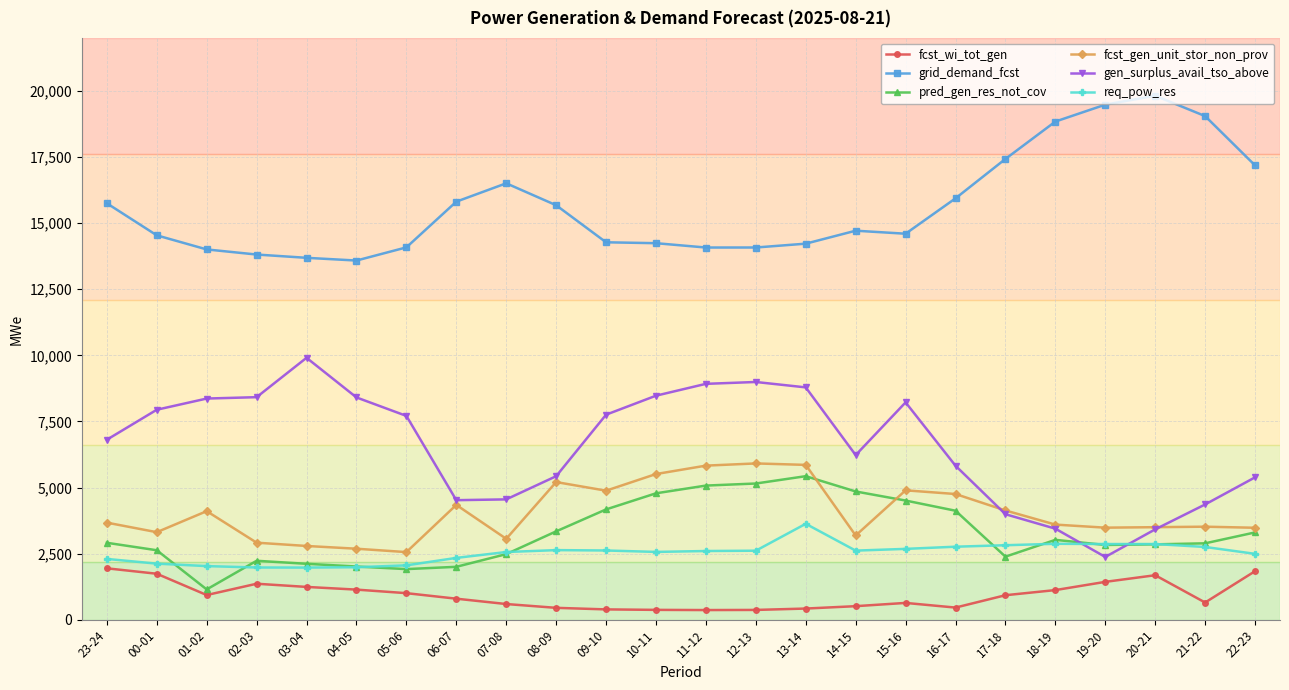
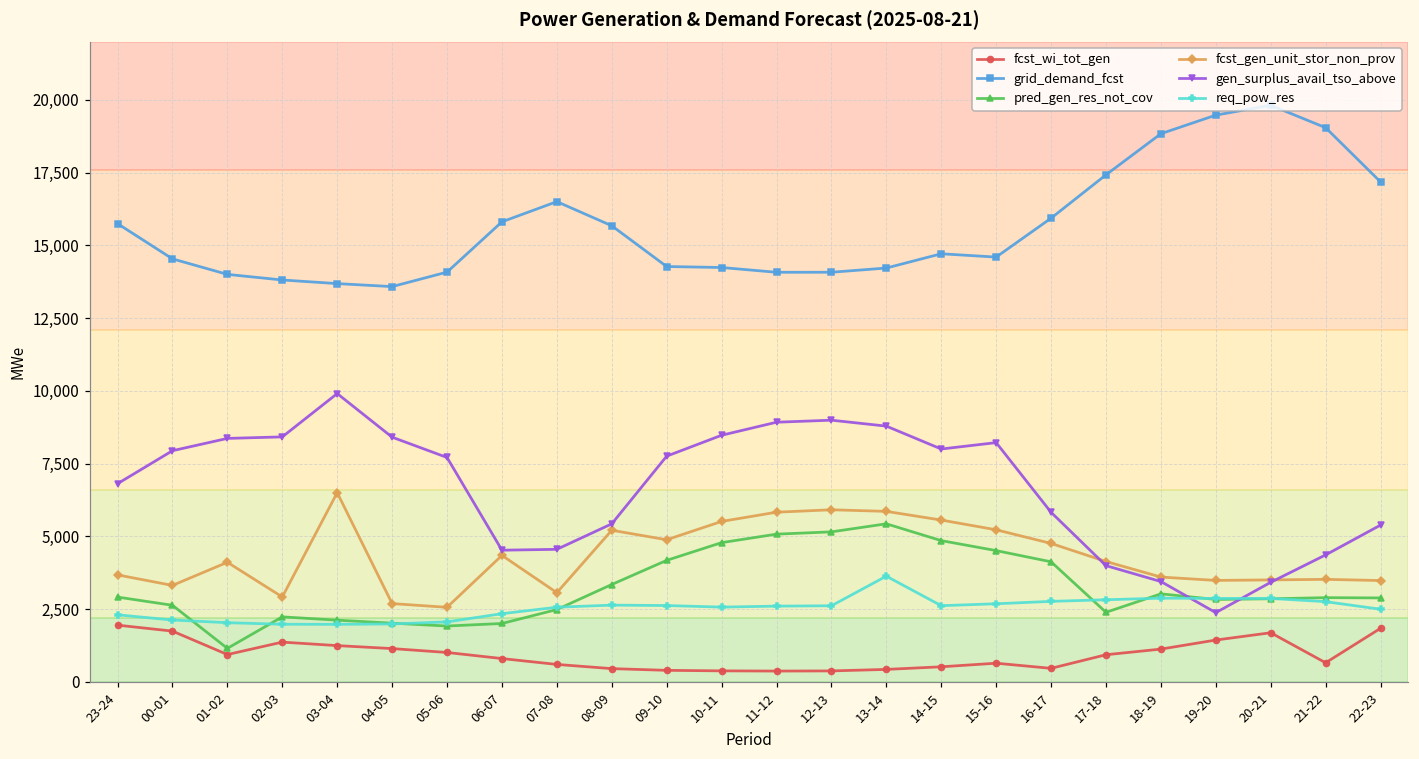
  {
    "fcst_wi_tot_gen": {
      "23-24": "1,900",
      "00-01": "1,700",
      "01-02": "900",
      "02-03": "1,400",
      "03-04": "1,200",
      "04-05": "1,100",
      "05-06": "1,000",
      "06-07": "800",
      "07-08": "600",
      "08-09": "500",
      "09-10": "400",
      "10-11": "400",
      "11-12": "400",
      "12-13": "400",
      "13-14": "400",
      "14-15": "500",
      "15-16": "600",
      "16-17": "500",
      "17-18": "900",
      "18-19": "1,100",
      "19-20": "1,400",
      "20-21": "1,700",
      "21-22": "700",
      "22-23": "1,800"
    },
    "grid_demand_fcst": {
      "23-24": "15,700",
      "00-01": "14,500",
      "01-02": "14,000",
      "02-03": "13,800",
      "03-04": "13,700",
      "04-05": "13,600",
      "05-06": "14,100",
      "06-07": "15,800",
      "07-08": "16,500",
      "08-09": "15,700",
      "09-10": "14,300",
      "10-11": "14,200",
      "11-12": "14,100",
      "12-13": "14,100",
      "13-14": "14,200",
      "14-15": "14,700",
      "15-16": "14,600",
      "16-17": "15,900",
      "17-18": "17,400",
      "18-19": "18,800",
      "19-20": "19,500",
      "21-22": "19,000",
      "22-23": "17,200"
    },
    "pred_gen_res_not_cov": {
      "23-24": "2,900",
      "00-01": "2,600",
      "01-02": "1,200",
      "02-03": "2,200",
      "03-04": "2,100",
      "05-06": "1,900",
      "06-07": "2,000",
      "08-09": "3,300",
      "09-10": "4,200",
      "10-11": "4,800",
      "11-12": "5,100",
      "12-13": "5,200",
      "13-14": "5,400",
      "14-15": "4,900",
      "15-16": "4,500",
      "16-17": "4,100",
      "17-18": "2,400",
      "18-19": "3,000",
      "21-22": "2,900",
-     "22-23": "3,300"
+     "22-23": "2,900"
    },
    "fcst_gen_unit_stor_non_prov": {
      "23-24": "3,700",
      "00-01": "3,300",
      "01-02": "4,100",
      "02-03": "2,900",
-     "03-04": "2,800",
+     "03-04": "6,500",
      "04-05": "2,700",
      "05-06": "2,600",
      "06-07": "4,300",
      "07-08": "3,100",
      "08-09": "5,200",
      "09-10": "4,900",
      "10-11": "5,500",
      "11-12": "5,800",
      "12-13": "5,900",
      "13-14": "5,900",
-     "14-15": "3,200",
-     "15-16": "4,900",
+     "14-15": "5,600",
+     "15-16": "5,200",
      "16-17": "4,800",
      "17-18": "4,100",
      "18-19": "3,600",
      "19-20": "3,500",
      "21-22": "3,500",
      "22-23": "3,500"
    },
    "gen_surplus_avail_tso_above": {
      "23-24": "6,800",
      "00-01": "7,900",
      "01-02": "8,400",
      "02-03": "8,400",
      "03-04": "9,900",
      "04-05": "8,400",
      "05-06": "7,700",
      "06-07": "4,500",
      "07-08": "4,600",
      "08-09": "5,400",
      "09-10": "7,800",
      "10-11": "8,500",
      "11-12": "8,900",
      "12-13": "9,000",
      "13-14": "8,800",
-     "14-15": "6,200",
+     "14-15": "8,000",
      "15-16": "8,200",
      "16-17": "5,800",
      "17-18": "4,000",
      "18-19": "3,400",
      "19-20": "2,400",
      "21-22": "4,400",
      "22-23": "5,400"
    },
    "req_pow_res": {
      "23-24": "2,300",
      "00-01": "2,100",
      "01-02": "2,000",
      "02-03": "2,000",
      "03-04": "2,000",
      "05-06": "2,100",
      "06-07": "2,300",
      "08-09": "2,600",
      "09-10": "2,600",
      "10-11": "2,600",
      "11-12": "2,600",
      "12-13": "2,600",
      "13-14": "3,600",
      "14-15": "2,600",
      "15-16": "2,700",
      "16-17": "2,800",
      "17-18": "2,800",
      "18-19": "2,900",
      "21-22": "2,800",
      "22-23": "2,500"
    }
  }
